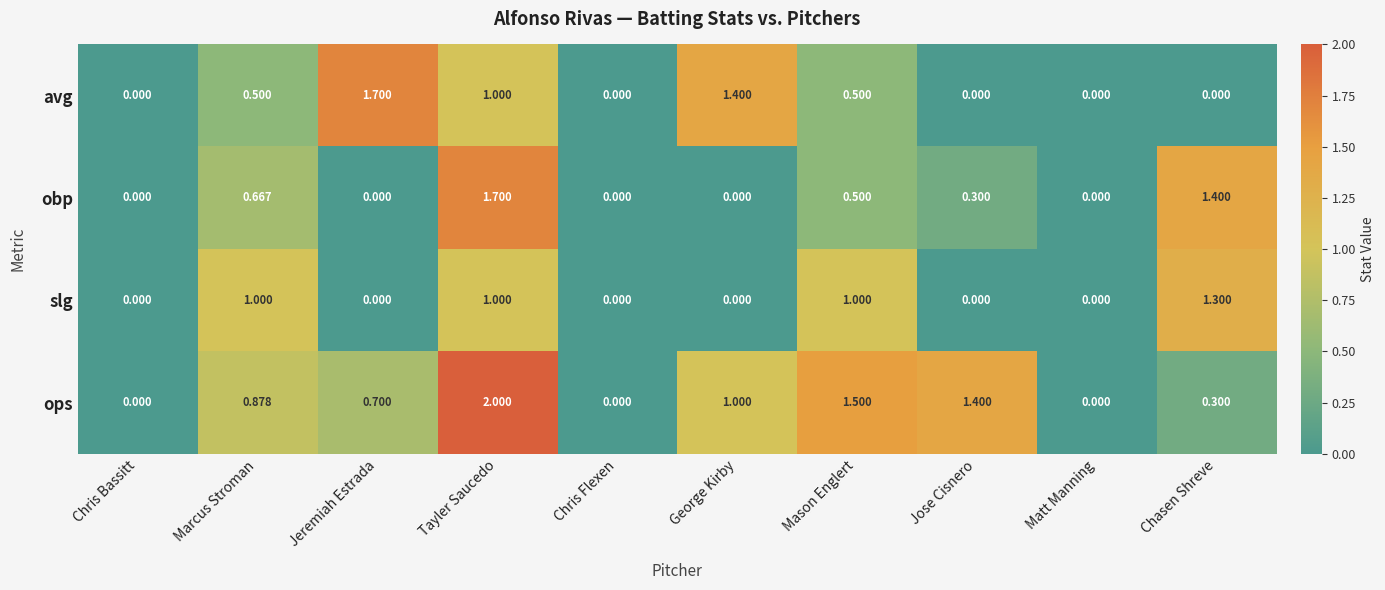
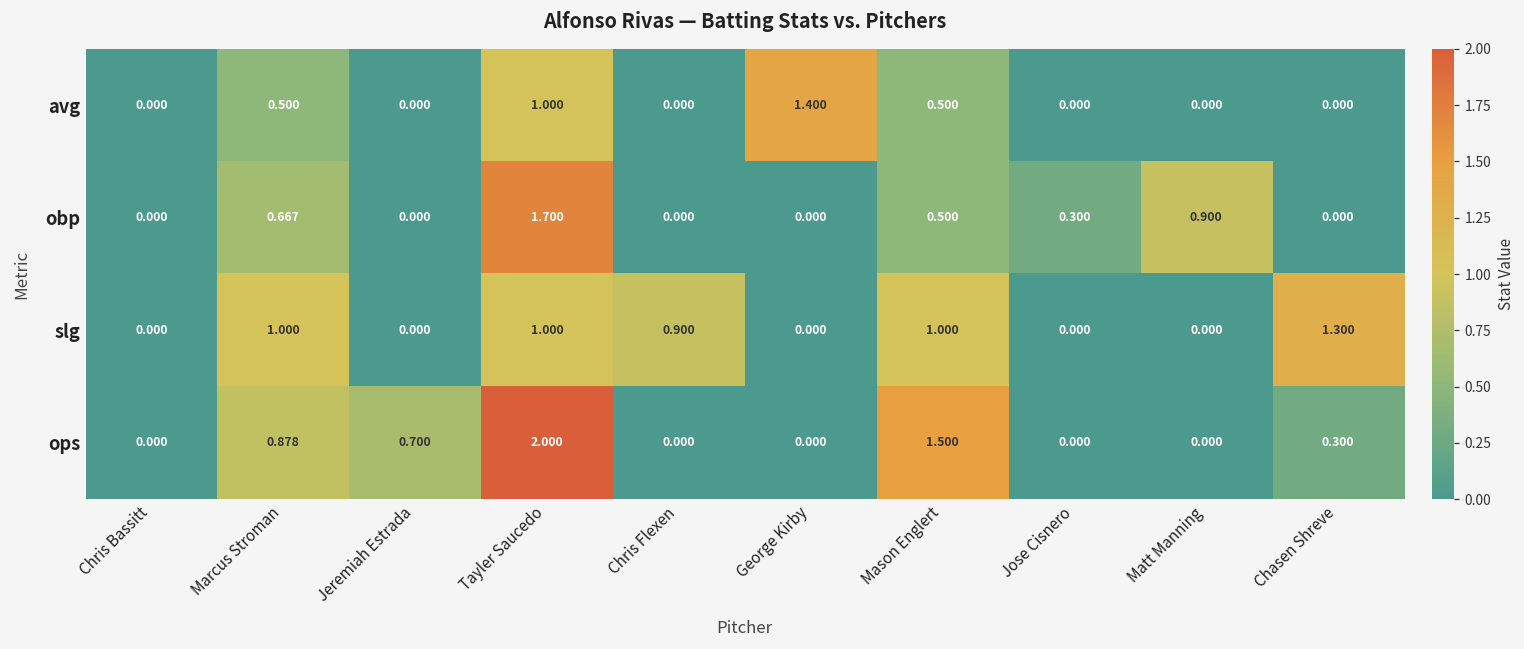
  {
    "avg": {
      "Chris Bassitt": 0.000,
      "Marcus Stroman": 0.500,
-     "Jeremiah Estrada": 1.700,
+     "Jeremiah Estrada": 0.000,
      "Tayler Saucedo": 1.000,
      "Chris Flexen": 0.000,
      "George Kirby": 1.400,
      "Mason Englert": 0.500,
      "Jose Cisnero": 0.000,
      "Matt Manning": 0.000,
      "Chasen Shreve": 0.000
    },
    "obp": {
      "Chris Bassitt": 0.000,
      "Marcus Stroman": 0.667,
      "Jeremiah Estrada": 0.000,
      "Tayler Saucedo": 1.700,
      "Chris Flexen": 0.000,
      "George Kirby": 0.000,
      "Mason Englert": 0.500,
      "Jose Cisnero": 0.300,
-     "Matt Manning": 0.000,
-     "Chasen Shreve": 1.400
+     "Matt Manning": 0.900,
+     "Chasen Shreve": 0.000
    },
    "slg": {
      "Chris Bassitt": 0.000,
      "Marcus Stroman": 1.000,
      "Jeremiah Estrada": 0.000,
      "Tayler Saucedo": 1.000,
-     "Chris Flexen": 0.000,
+     "Chris Flexen": 0.900,
      "George Kirby": 0.000,
      "Mason Englert": 1.000,
      "Jose Cisnero": 0.000,
      "Matt Manning": 0.000,
      "Chasen Shreve": 1.300
    },
    "ops": {
      "Chris Bassitt": 0.000,
      "Marcus Stroman": 0.878,
      "Jeremiah Estrada": 0.700,
      "Tayler Saucedo": 2.000,
      "Chris Flexen": 0.000,
-     "George Kirby": 1.000,
+     "George Kirby": 0.000,
      "Mason Englert": 1.500,
-     "Jose Cisnero": 1.400,
+     "Jose Cisnero": 0.000,
      "Matt Manning": 0.000,
      "Chasen Shreve": 0.300
    }
  }
